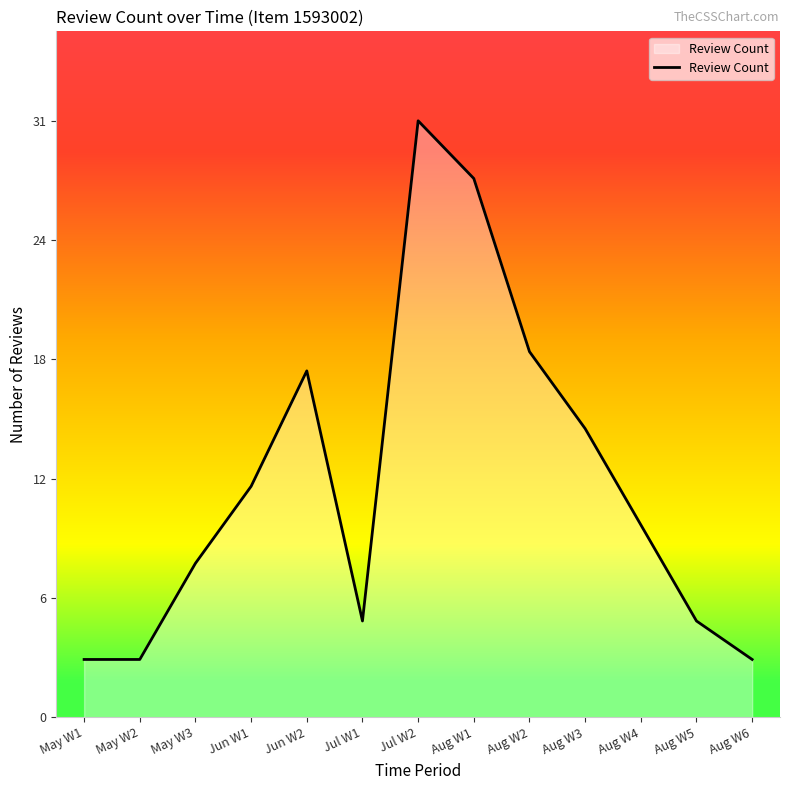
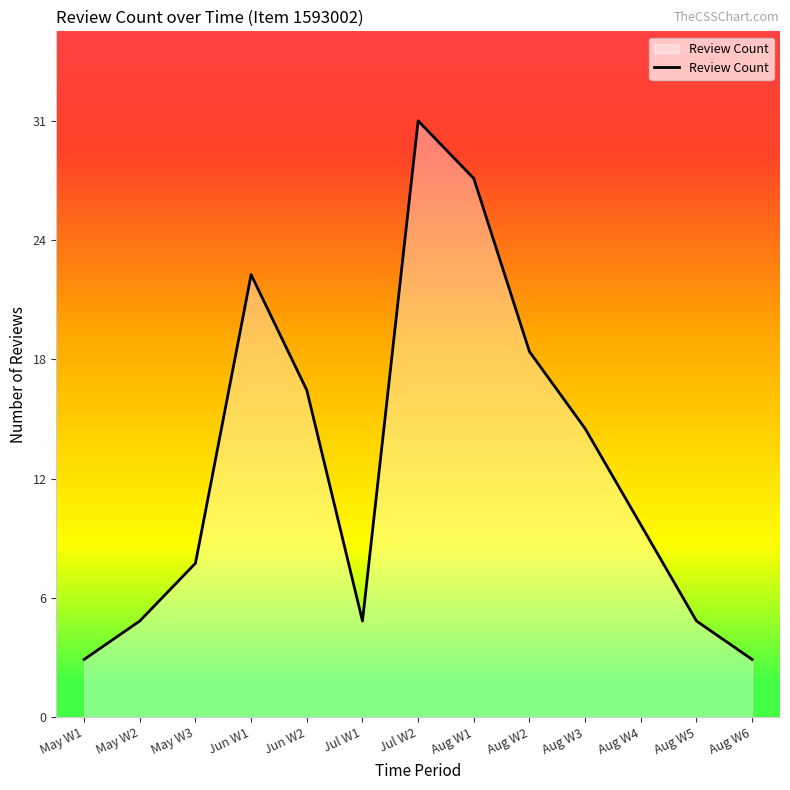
  {
    "May W1": 3,
-   "May W2": 3,
+   "May W2": 5,
    "May W3": 8,
-   "Jun W1": 12,
-   "Jun W2": 18,
+   "Jun W1": 23,
+   "Jun W2": 17,
    "Jul W1": 5,
    "Jul W2": 31,
    "Aug W1": 28,
    "Aug W2": 19,
    "Aug W3": 15,
    "Aug W4": 10,
    "Aug W5": 5,
    "Aug W6": 3
  }
